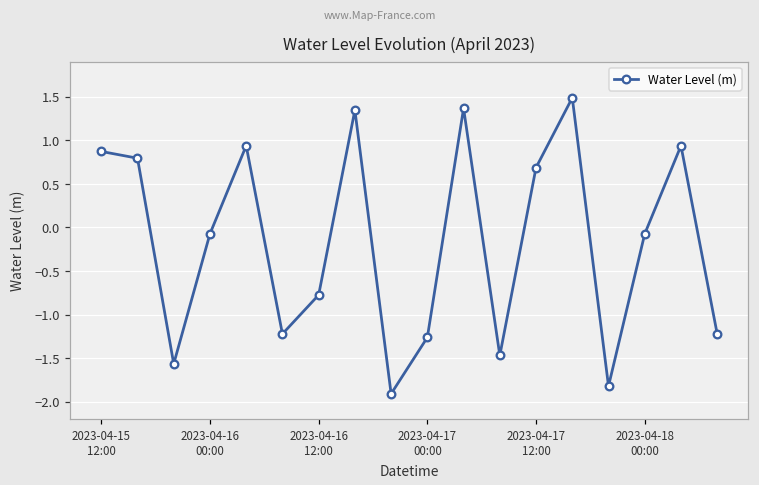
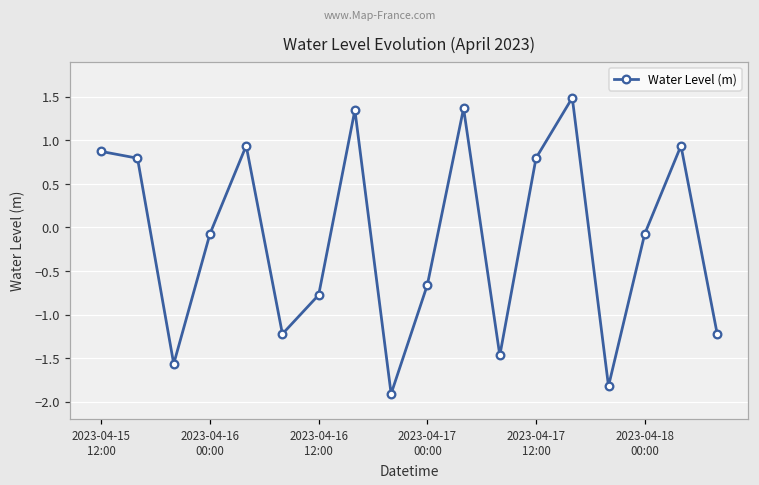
  {
    "2023-04-15 12:00": 0.9,
    "2023-04-16 00:00": -0.1,
    "2023-04-16 12:00": -0.8,
-   "2023-04-17 00:00": -1.3,
-   "2023-04-17 12:00": 0.7,
+   "2023-04-17 00:00": -0.7,
+   "2023-04-17 12:00": 0.8,
    "2023-04-18 00:00": -0.1
  }
